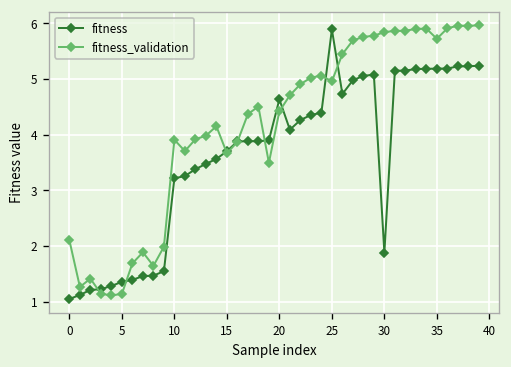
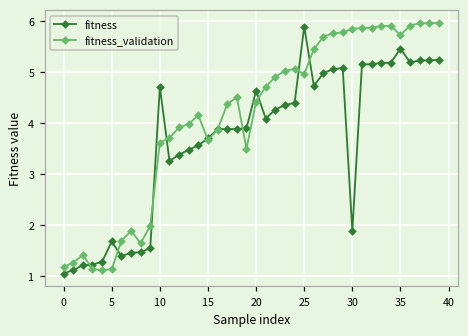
  {
    "fitness": {
      "0": 1.0,
-     "5": 1.4,
-     "10": 3.2,
+     "5": 1.7,
+     "10": 4.7,
      "20": 4.6,
      "25": 5.9,
      "30": 1.9,
-     "35": 5.2
+     "35": 5.5
    },
    "fitness_validation": {
-     "0": 2.1,
+     "0": 1.2,
      "5": 1.1,
-     "10": 3.9,
+     "10": 3.6,
      "20": 4.4,
      "25": 5.0,
      "30": 5.8,
      "35": 5.7
    }
  }
